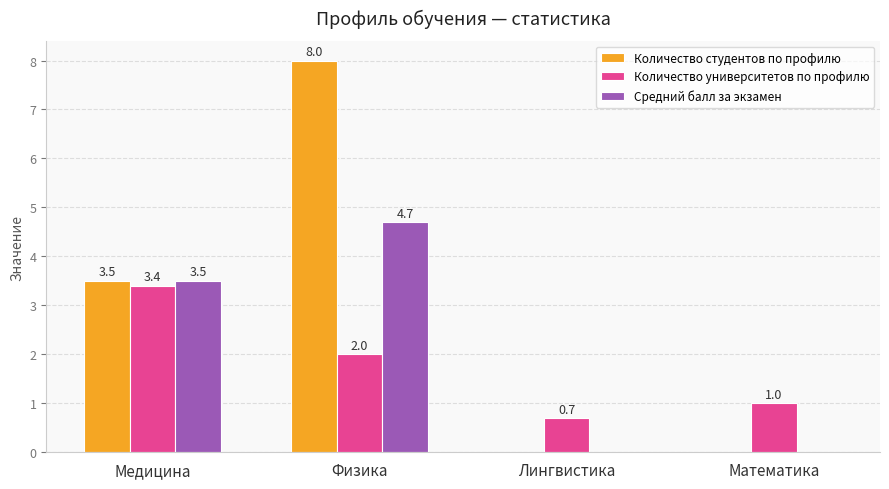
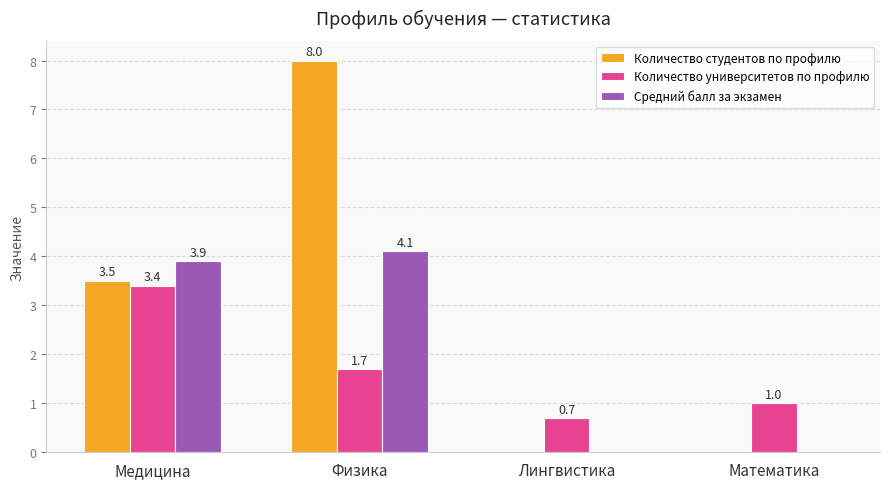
  {
    "Количество студентов по профилю": {
      "Медицина": 3.5,
      "Физика": 8.0
    },
    "Количество университетов по профилю": {
      "Медицина": 3.4,
-     "Физика": 2.0,
+     "Физика": 1.7,
      "Лингвистика": 0.7,
      "Математика": 1.0
    },
    "Средний балл за экзамен": {
-     "Медицина": 3.5,
-     "Физика": 4.7
+     "Медицина": 3.9,
+     "Физика": 4.1
    }
  }
